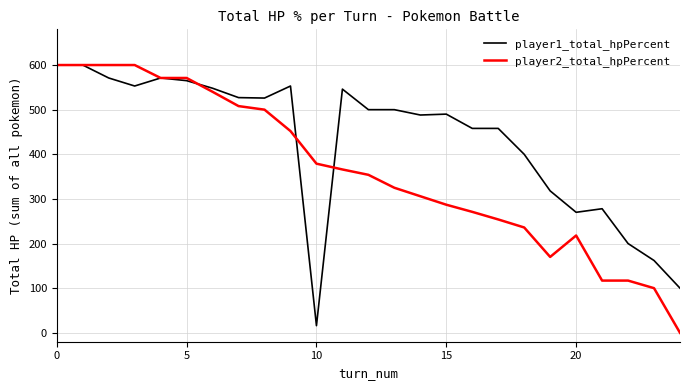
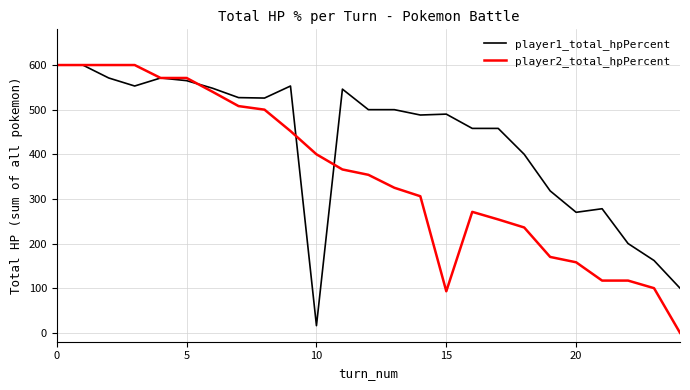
  {
    "player1_total_hpPercent": {
      "5": 570,
      "10": 20,
      "15": 490,
      "20": 270
    },
    "player2_total_hpPercent": {
      "5": 570,
-     "10": 380,
-     "15": 290,
-     "20": 220
+     "10": 400,
+     "15": 90,
+     "20": 160
    }
  }
